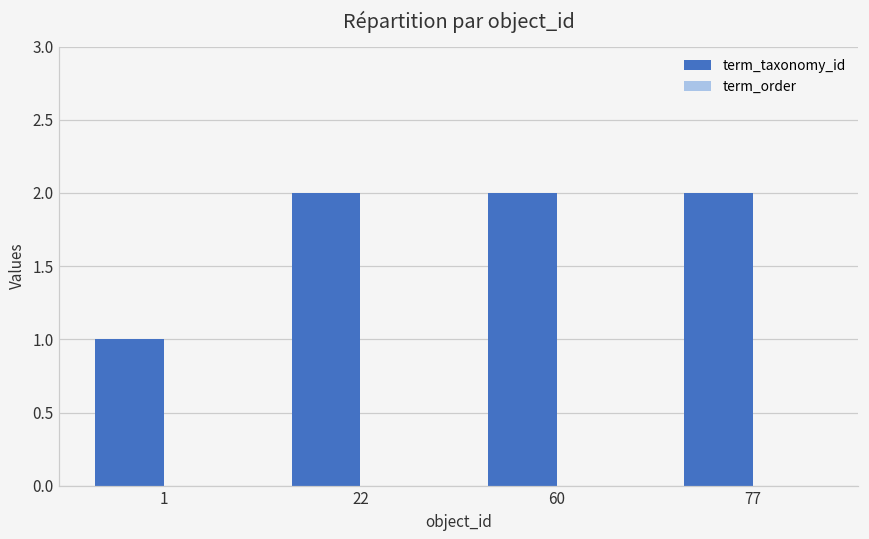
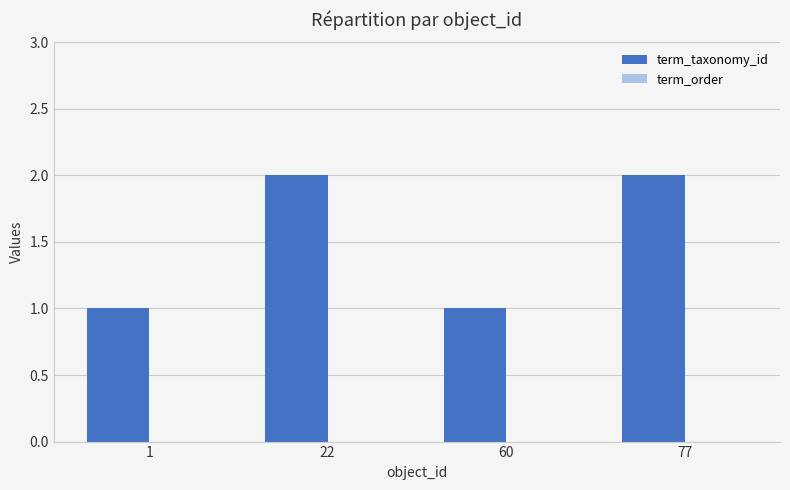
  {
    "term_taxonomy_id": {
      "1": 1,
      "22": 2,
-     "60": 2,
+     "60": 1,
      "77": 2
    },
    "term_order": {
      "1": 0,
      "22": 0,
      "60": 0,
      "77": 0
    }
  }
